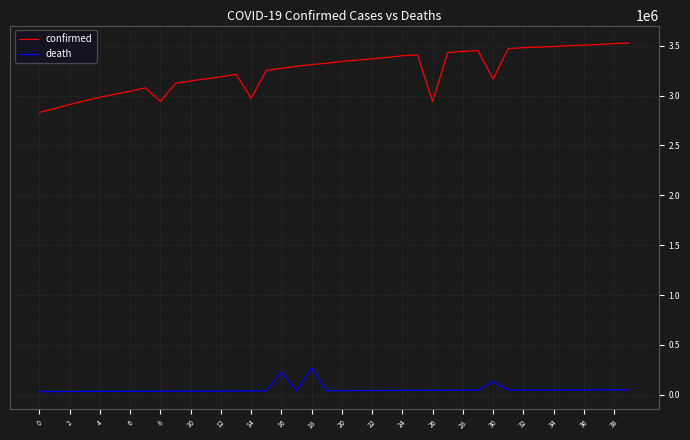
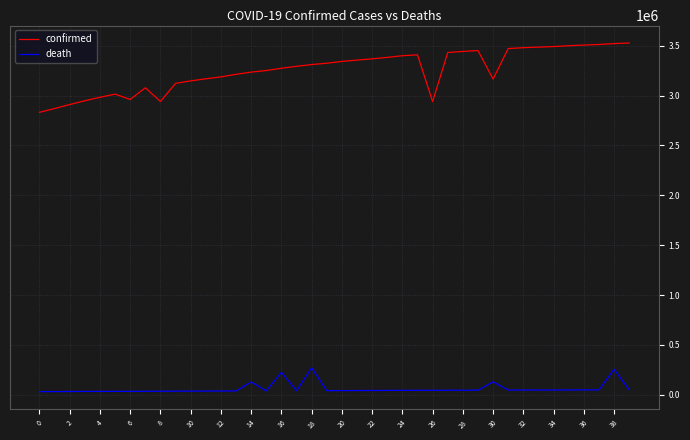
  {
    "confirmed": {
      "0": 2800000,
      "2": 2900000,
      "4": 3000000,
-     "6": 3040000,
+     "6": 2960000,
      "8": 2900000,
      "10": 3100000,
      "12": 3200000,
-     "14": 3000000,
+     "14": 3200000,
      "16": 3300000,
      "18": 3300000,
      "20": 3300000,
      "22": 3400000,
      "24": 3400000,
      "26": 2900000,
      "28": 3400000,
      "30": 3200000,
      "32": 3500000,
      "34": 3500000,
      "36": 3500000,
      "38": 3500000
    },
    "death": {
      "0": 0,
      "2": 0,
      "4": 0,
      "6": 0,
      "8": 0,
      "10": 0,
      "12": 0,
-     "14": 0,
+     "14": 100000,
      "16": 200000,
      "18": 300000,
      "20": 0,
      "22": 0,
      "24": 0,
      "26": 0,
      "28": 0,
      "30": 100000,
      "32": 0,
      "34": 0,
      "36": 0,
-     "38": 0
+     "38": 300000
    }
  }
